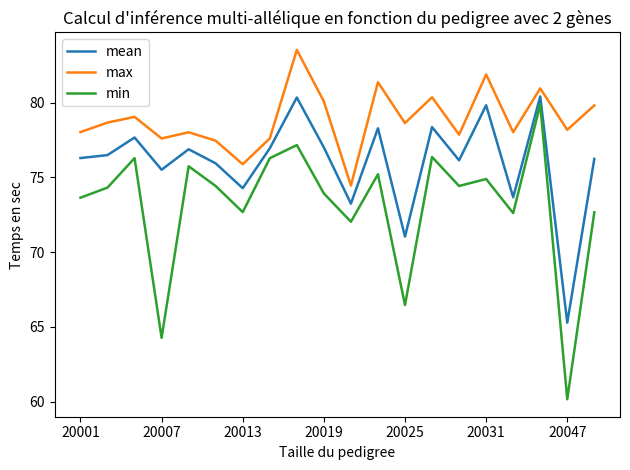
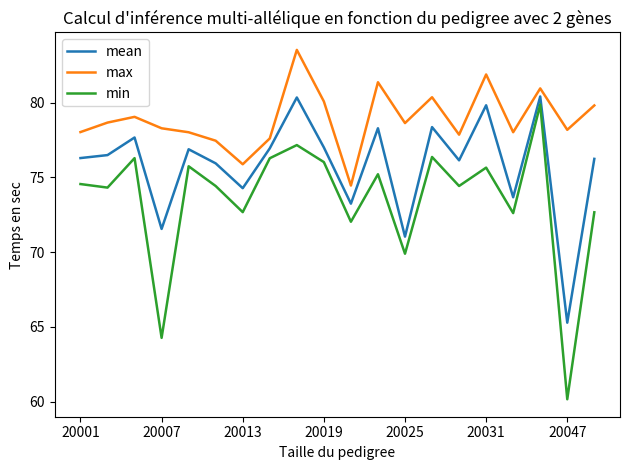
  {
    "mean": {
      "20001": 76.3,
-     "20007": 75.5,
+     "20007": 71.6,
      "20013": 74.3,
      "20019": 77.0,
      "20025": 71.0,
      "20031": 79.8,
      "20047": 65.3
    },
    "max": {
      "20001": 78.0,
-     "20007": 77.6,
+     "20007": 78.3,
      "20013": 75.9,
      "20019": 80.1,
      "20025": 78.6,
      "20031": 81.9,
      "20047": 78.2
    },
    "min": {
-     "20001": 73.6,
+     "20001": 74.6,
      "20007": 64.3,
      "20013": 72.7,
-     "20019": 73.9,
-     "20025": 66.5,
-     "20031": 74.9,
+     "20019": 76.0,
+     "20025": 69.9,
+     "20031": 75.7,
      "20047": 60.2
    }
  }
